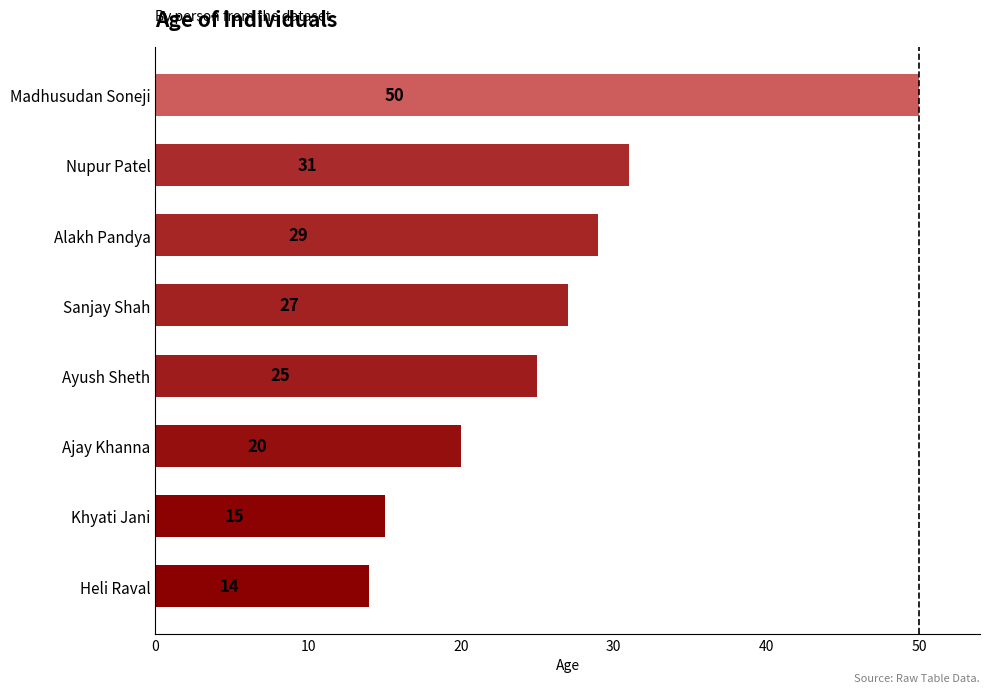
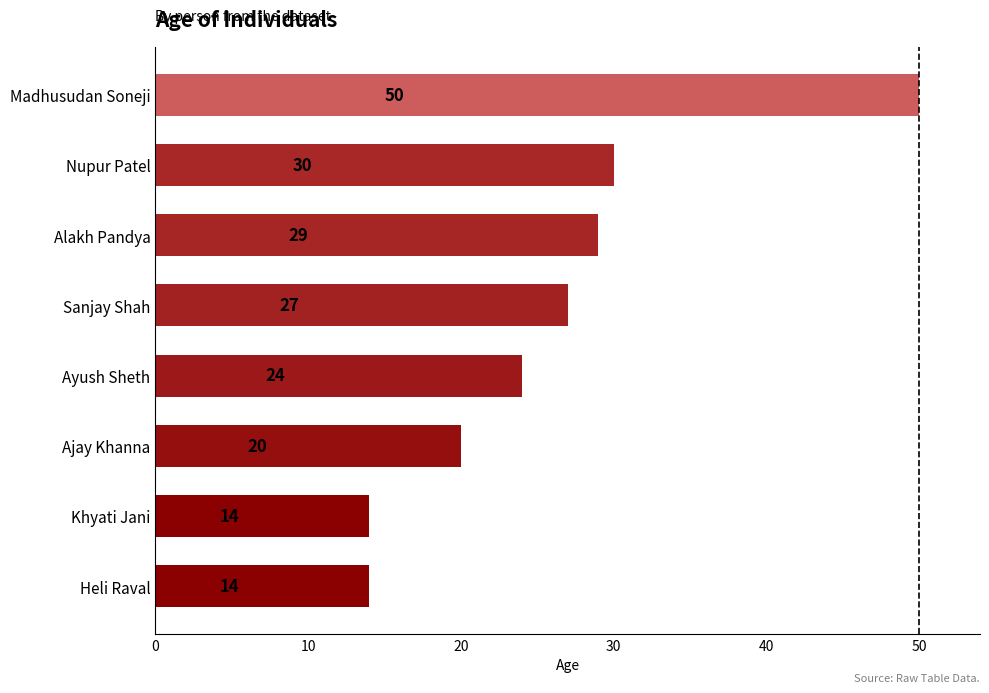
  {
    "Madhusudan Soneji": 50,
-   "Nupur Patel": 31,
+   "Nupur Patel": 30,
    "Alakh Pandya": 29,
    "Sanjay Shah": 27,
-   "Ayush Sheth": 25,
+   "Ayush Sheth": 24,
    "Ajay Khanna": 20,
-   "Khyati Jani": 15,
+   "Khyati Jani": 14,
    "Heli Raval": 14
  }
